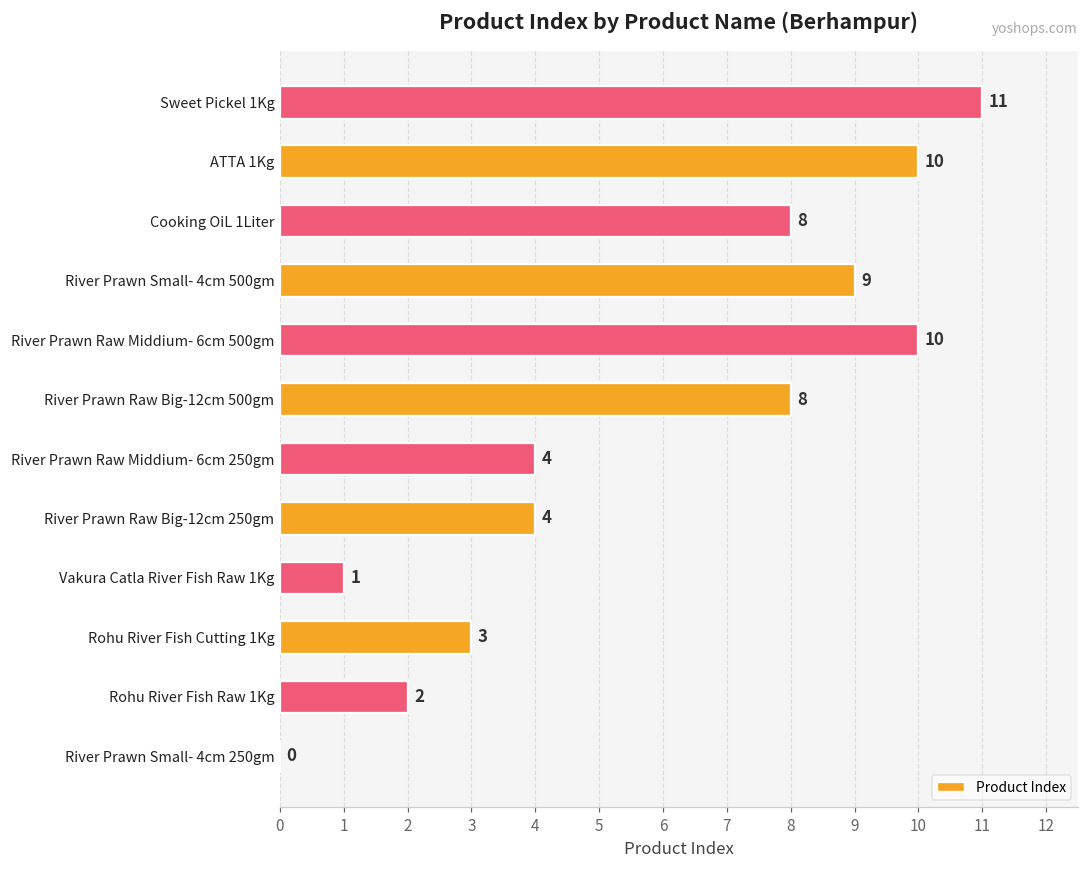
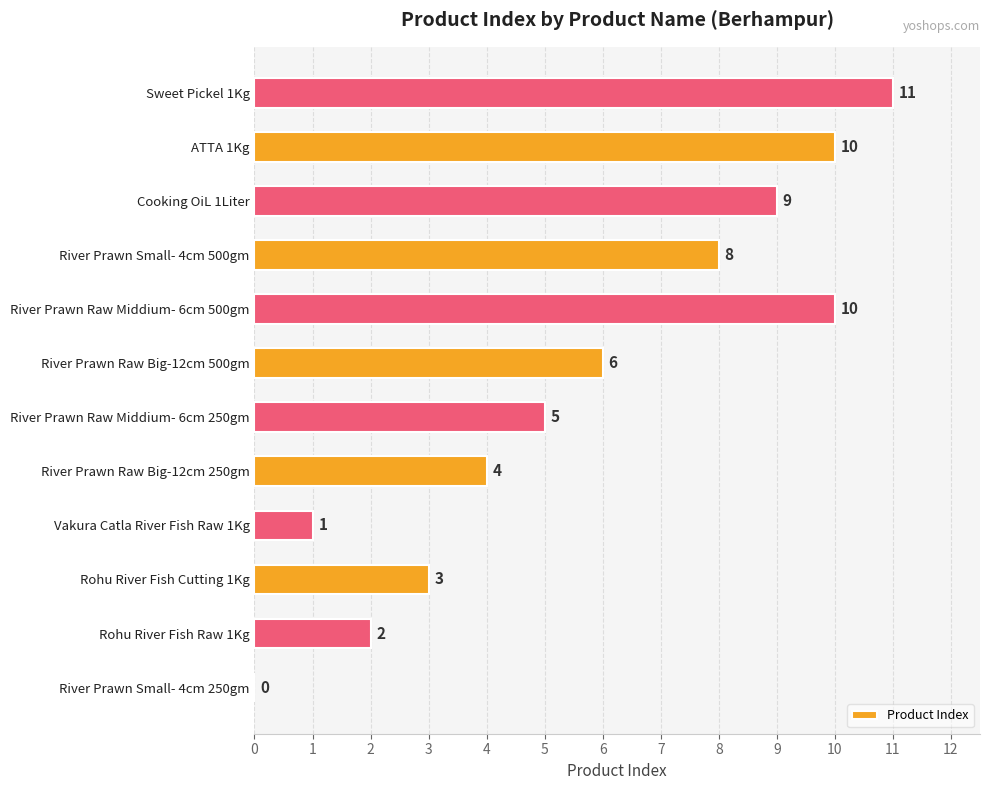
  {
    "Sweet Pickel 1Kg": 11,
    "ATTA 1Kg": 10,
-   "Cooking OiL 1Liter": 8,
-   "River Prawn Small- 4cm 500gm": 9,
+   "Cooking OiL 1Liter": 9,
+   "River Prawn Small- 4cm 500gm": 8,
    "River Prawn Raw Middium- 6cm 500gm": 10,
-   "River Prawn Raw Big-12cm 500gm": 8,
-   "River Prawn Raw Middium- 6cm 250gm": 4,
+   "River Prawn Raw Big-12cm 500gm": 6,
+   "River Prawn Raw Middium- 6cm 250gm": 5,
    "River Prawn Raw Big-12cm 250gm": 4,
    "Vakura Catla River Fish Raw 1Kg": 1,
    "Rohu River Fish Cutting 1Kg": 3,
    "Rohu River Fish Raw 1Kg": 2,
    "River Prawn Small- 4cm 250gm": 0
  }
